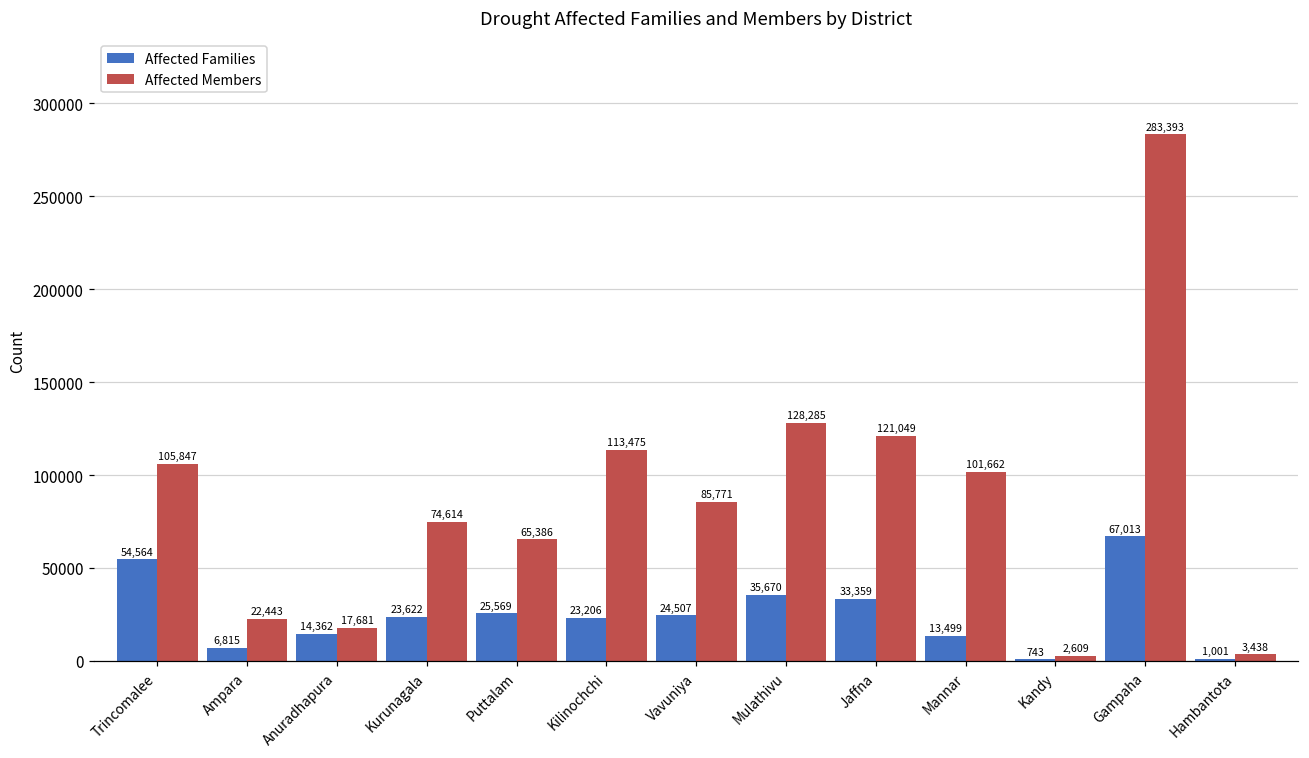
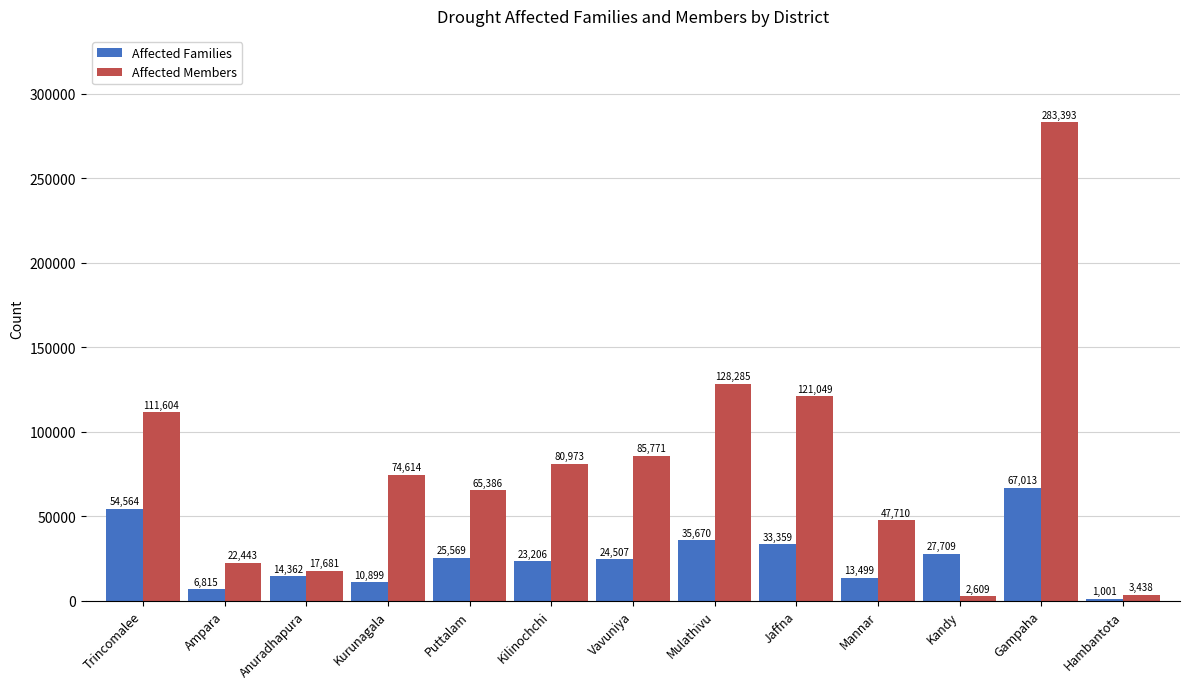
  {
    "Affected Families": {
      "Trincomalee": "54,564",
      "Ampara": "6,815",
      "Anuradhapura": "14,362",
-     "Kurunagala": "23,622",
+     "Kurunagala": "10,899",
      "Puttalam": "25,569",
      "Kilinochchi": "23,206",
      "Vavuniya": "24,507",
      "Mulathivu": "35,670",
      "Jaffna": "33,359",
      "Mannar": "13,499",
-     "Kandy": "743",
+     "Kandy": "27,709",
      "Gampaha": "67,013",
      "Hambantota": "1,001"
    },
    "Affected Members": {
-     "Trincomalee": "105,847",
+     "Trincomalee": "111,604",
      "Ampara": "22,443",
      "Anuradhapura": "17,681",
      "Kurunagala": "74,614",
      "Puttalam": "65,386",
-     "Kilinochchi": "113,475",
+     "Kilinochchi": "80,973",
      "Vavuniya": "85,771",
      "Mulathivu": "128,285",
      "Jaffna": "121,049",
-     "Mannar": "101,662",
+     "Mannar": "47,710",
      "Kandy": "2,609",
      "Gampaha": "283,393",
      "Hambantota": "3,438"
    }
  }
